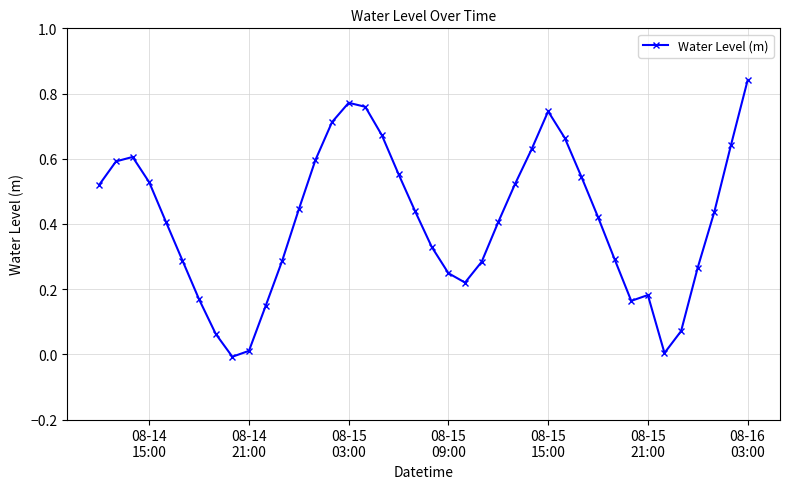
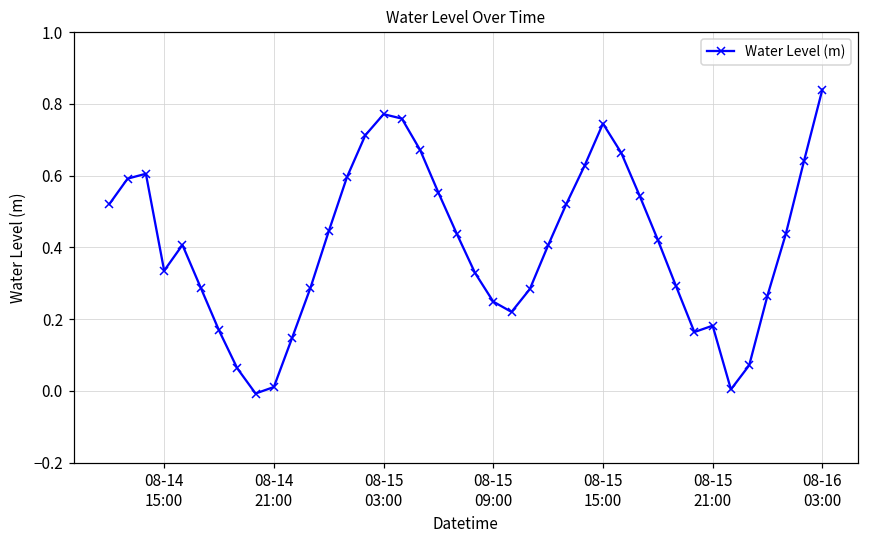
  {
-   "08-14 15:00": 0.53,
+   "08-14 15:00": 0.34,
    "08-14 21:00": 0.01,
    "08-15 03:00": 0.77,
    "08-15 09:00": 0.25,
    "08-15 15:00": 0.75,
    "08-15 21:00": 0.18,
    "08-16 03:00": 0.84
  }
